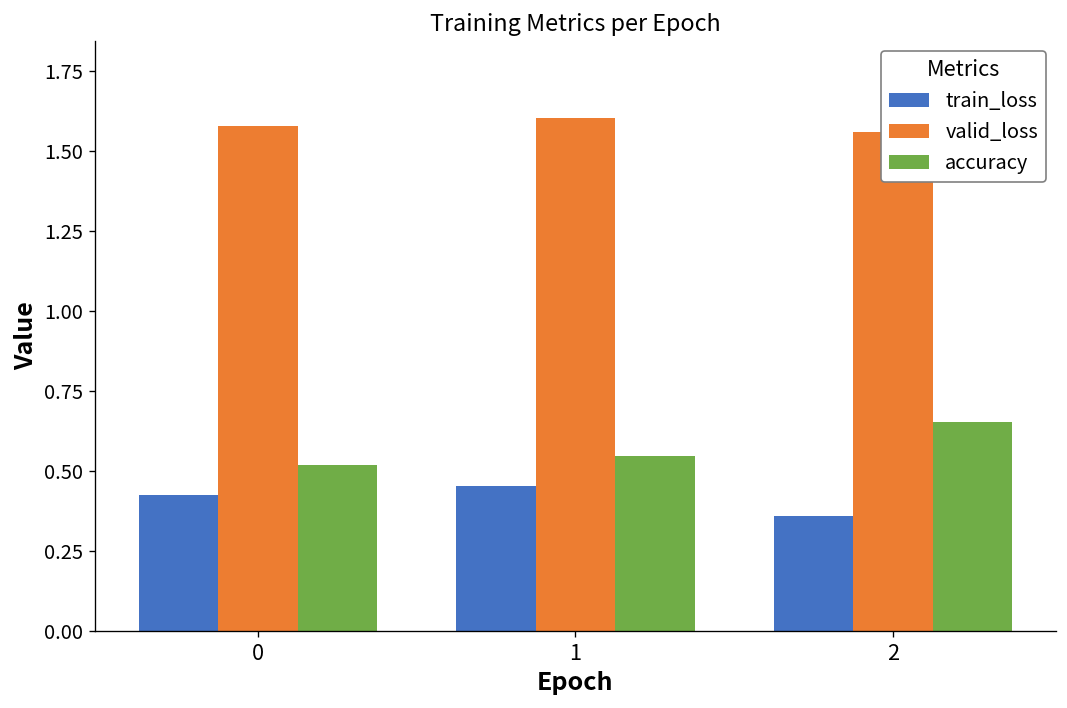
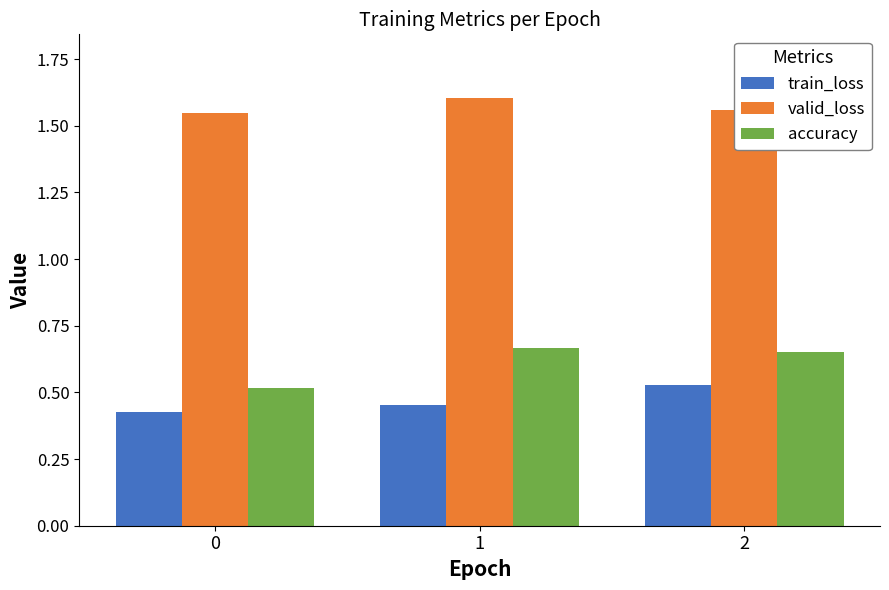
  {
    "train_loss": {
      "0": 0.42,
      "1": 0.45,
-     "2": 0.36
+     "2": 0.53
    },
    "valid_loss": {
-     "0": 1.58,
+     "0": 1.55,
      "1": 1.60
    },
    "accuracy": {
      "0": 0.52,
-     "1": 0.55,
+     "1": 0.67,
      "2": 0.65
    }
  }
